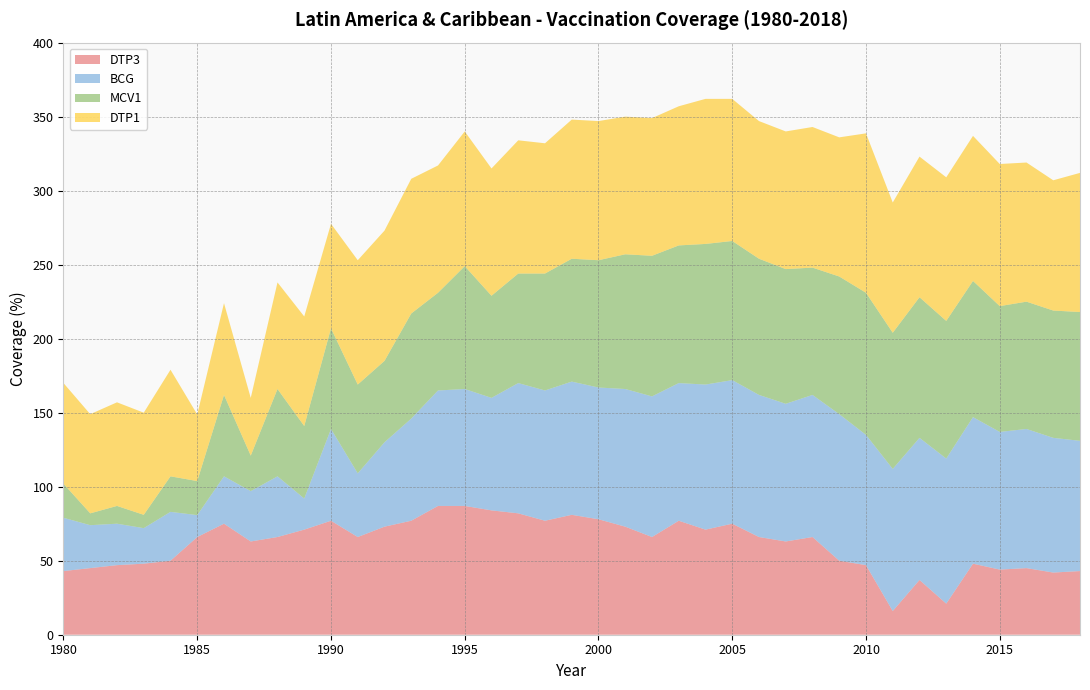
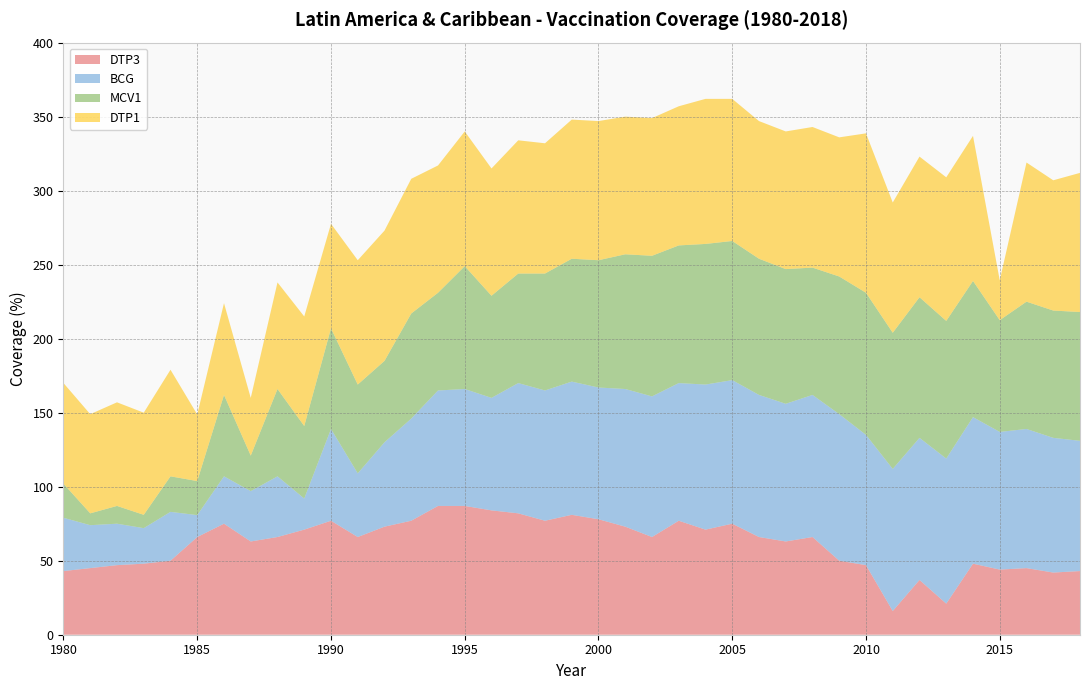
  {
    "DTP3": {
      "1980": 43,
      "1985": 66,
      "1990": 77,
      "1995": 87,
      "2000": 78,
      "2005": 75,
      "2010": 47,
      "2015": 44
    },
    "BCG": {
      "1980": 36,
      "1985": 15,
      "1990": 62,
      "1995": 79,
      "2000": 89,
      "2005": 97,
      "2010": 88,
      "2015": 93
    },
    "MCV1": {
      "1980": 23,
      "1985": 23,
      "1990": 68,
      "1995": 83,
      "2000": 86,
      "2005": 94,
      "2010": 96,
-     "2015": 85
+     "2015": 76
    },
    "DTP1": {
      "1980": 68,
      "1985": 45,
      "1990": 71,
      "1995": 91,
      "2000": 94,
      "2005": 96,
      "2010": 108,
-     "2015": 96
+     "2015": 27
    }
  }
